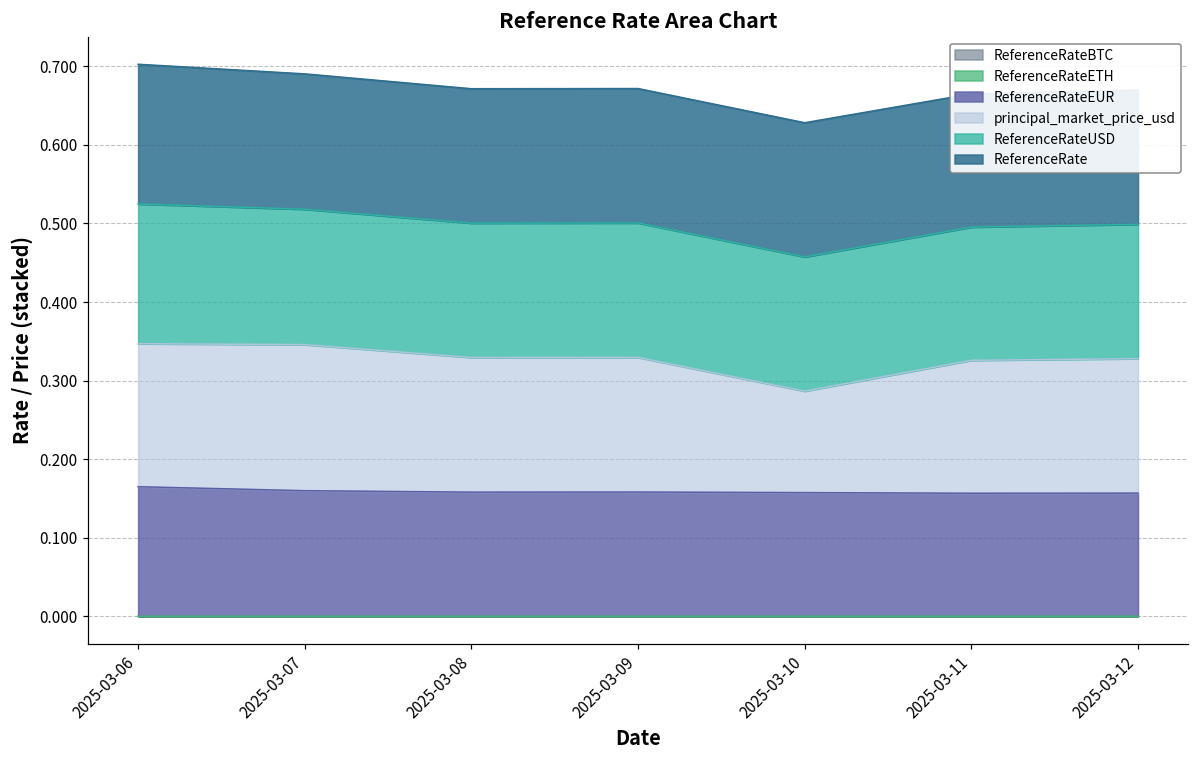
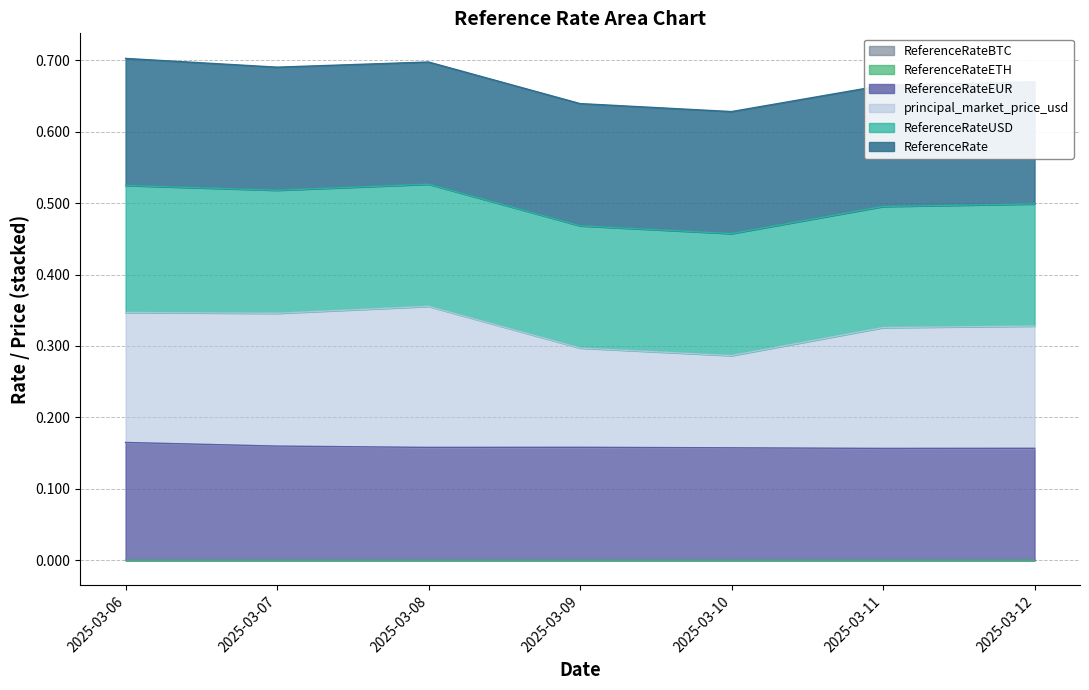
  {
    "principal_market_price_usd": {
      "2025-03-06": 0.18,
      "2025-03-07": 0.19,
-     "2025-03-08": 0.17,
-     "2025-03-09": 0.17,
+     "2025-03-08": 0.20,
+     "2025-03-09": 0.14,
      "2025-03-10": 0.13,
      "2025-03-11": 0.17,
      "2025-03-12": 0.17
    }
  }
